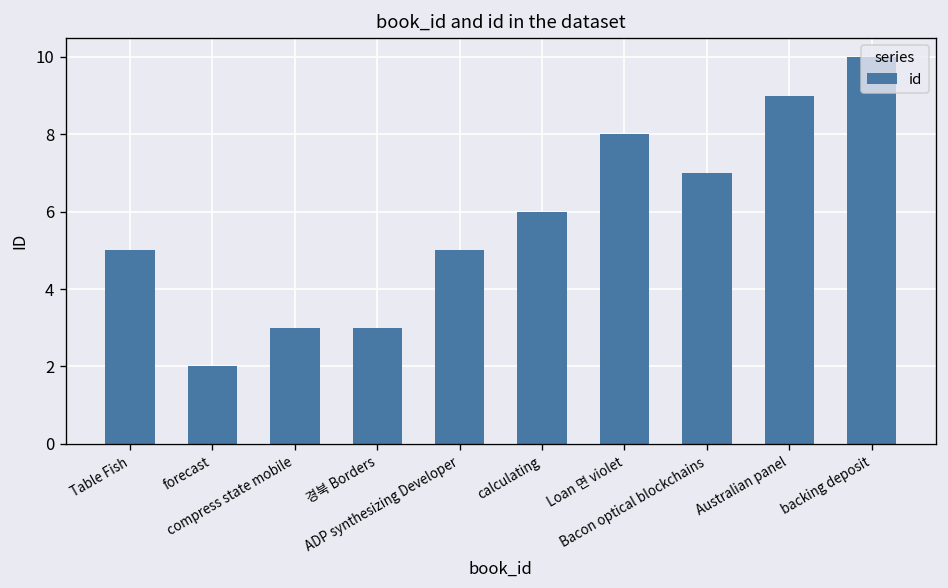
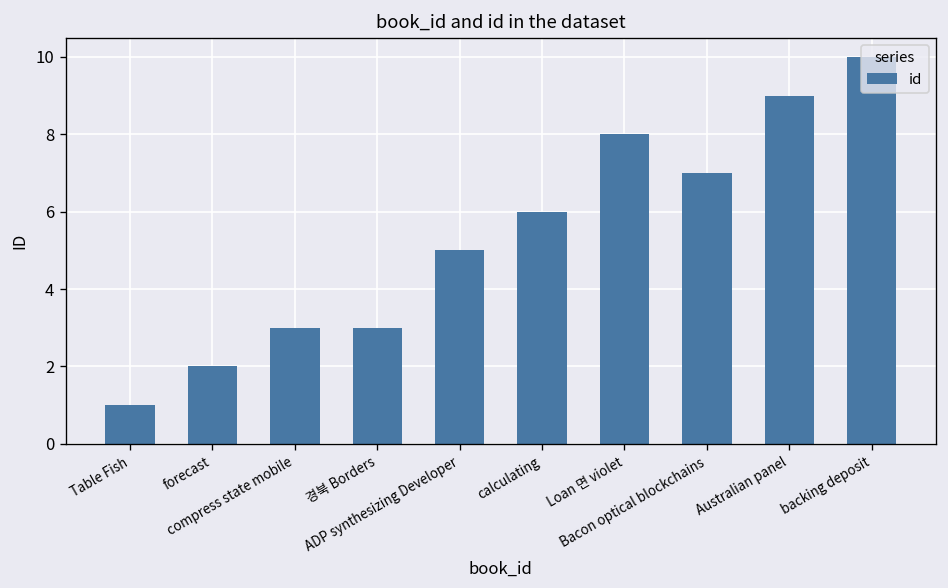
  {
-   "Table Fish": 5,
+   "Table Fish": 1,
    "forecast": 2,
    "compress state mobile": 3,
    "경북 Borders": 3,
    "ADP synthesizing Developer": 5,
    "calculating": 6,
    "Loan 면 violet": 8,
    "Bacon optical blockchains": 7,
    "Australian panel": 9
  }
